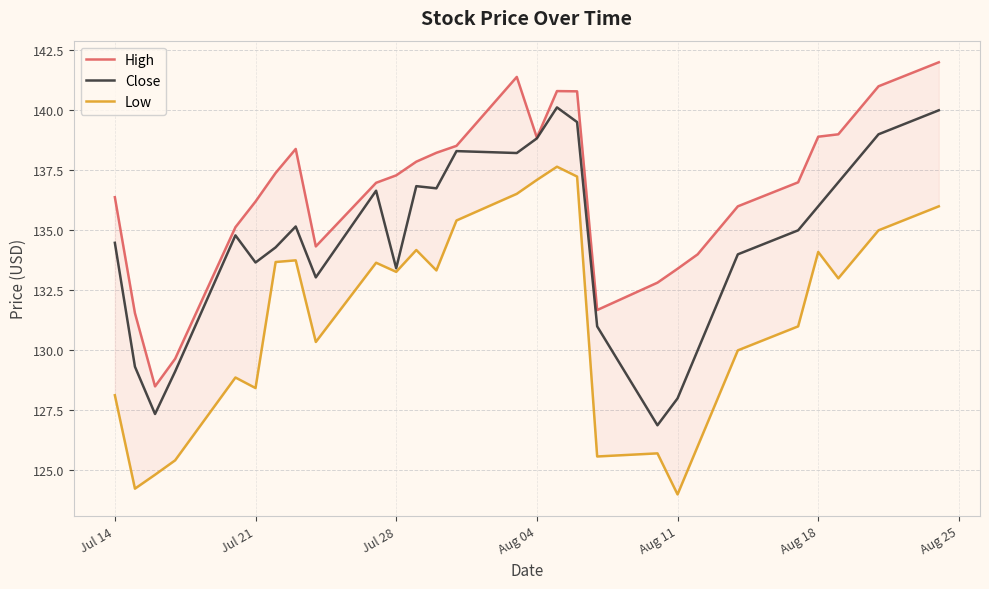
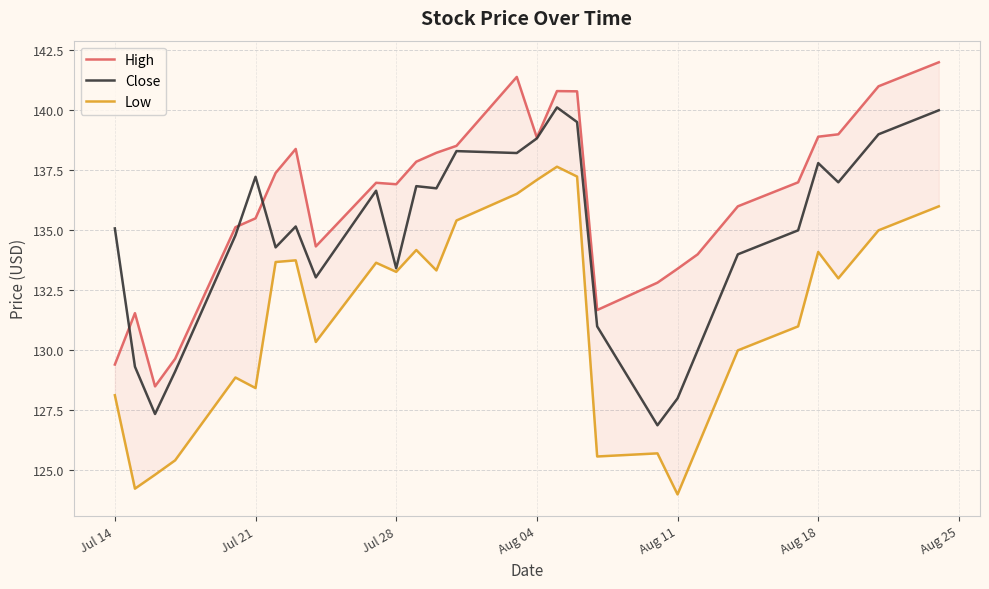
  {
    "High": {
-     "Jul 14": 136.4,
-     "Jul 21": 136.2,
-     "Jul 28": 137.3,
+     "Jul 14": 129.4,
+     "Jul 21": 135.5,
+     "Jul 28": 136.9,
      "Aug 11": 133.4,
      "Aug 18": 138.9
    },
    "Close": {
-     "Jul 14": 134.5,
-     "Jul 21": 133.7,
+     "Jul 14": 135.1,
+     "Jul 21": 137.2,
      "Jul 28": 133.4,
      "Aug 11": 128.0,
-     "Aug 18": 136.0
+     "Aug 18": 137.8
    },
    "Low": {
      "Jul 14": 128.1,
      "Jul 21": 128.4,
      "Jul 28": 133.3,
      "Aug 04": 137.1,
      "Aug 11": 124.0,
      "Aug 18": 134.1
    }
  }
